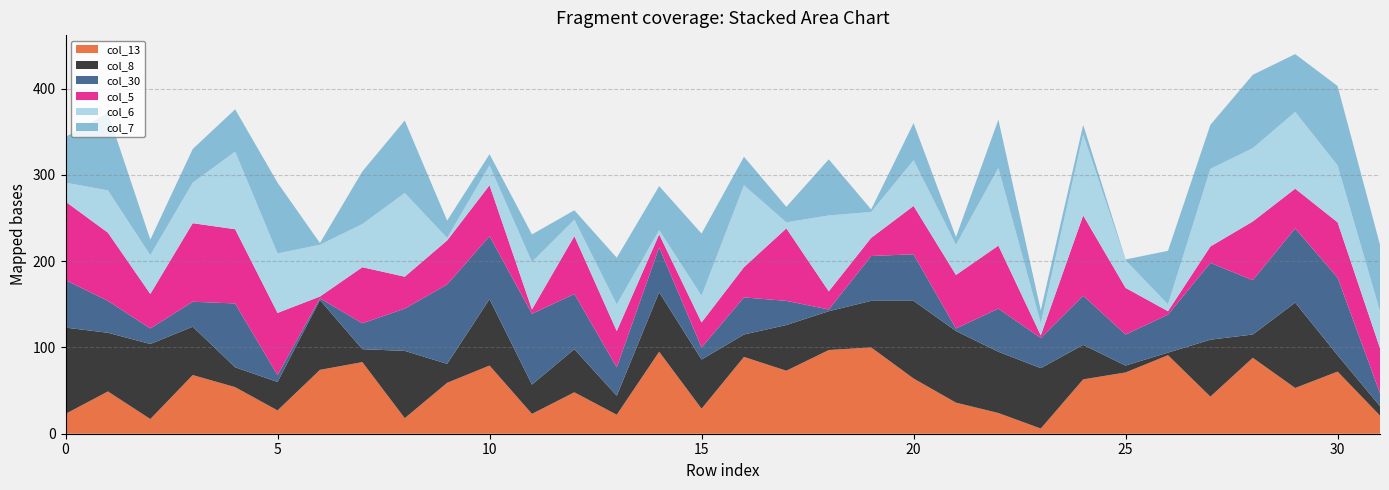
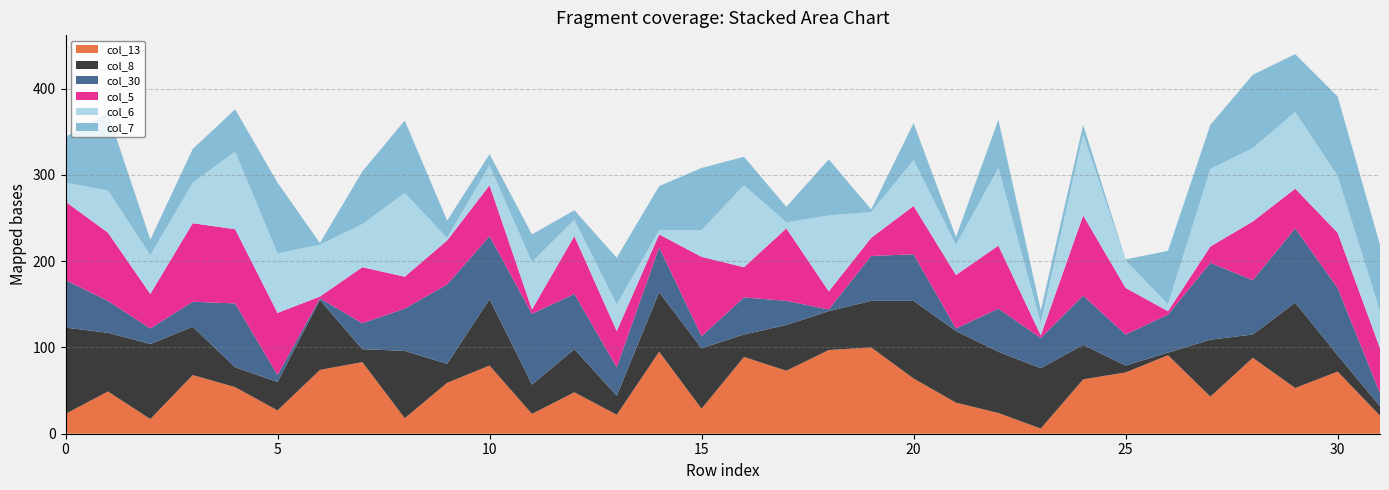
  {
    "col_13": {
      "0": 20,
      "5": 30,
      "10": 80,
      "15": 30,
      "20": 60,
      "25": 70,
      "30": 70
    },
    "col_8": {
      "0": 100,
      "5": 30,
      "10": 80,
-     "15": 60,
+     "15": 70,
      "20": 90,
      "25": 10,
      "30": 20
    },
    "col_30": {
      "0": 60,
      "5": 10,
      "10": 70,
      "15": 10,
      "20": 50,
      "25": 40,
-     "30": 90
+     "30": 80
    },
    "col_5": {
      "0": 90,
      "5": 70,
      "10": 60,
-     "15": 30,
+     "15": 90,
      "20": 60,
      "25": 50,
      "30": 60
    }
  }
